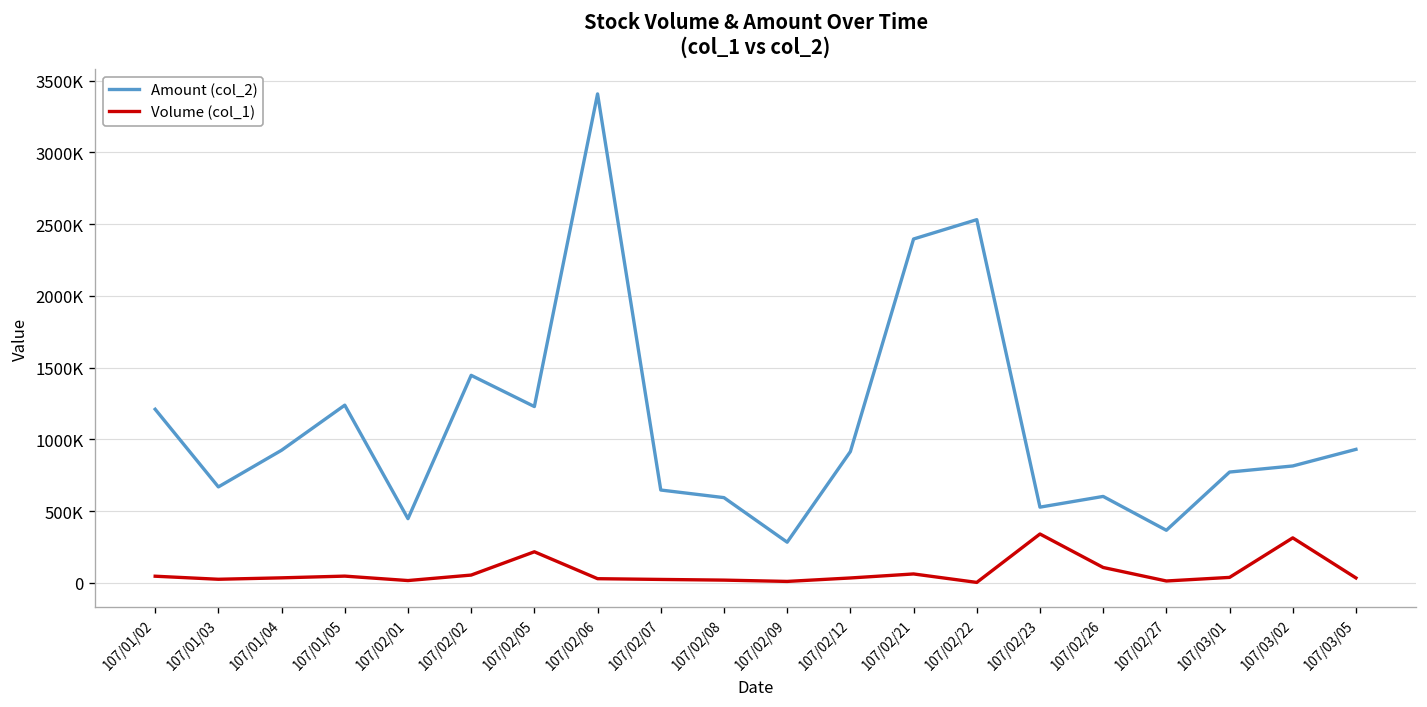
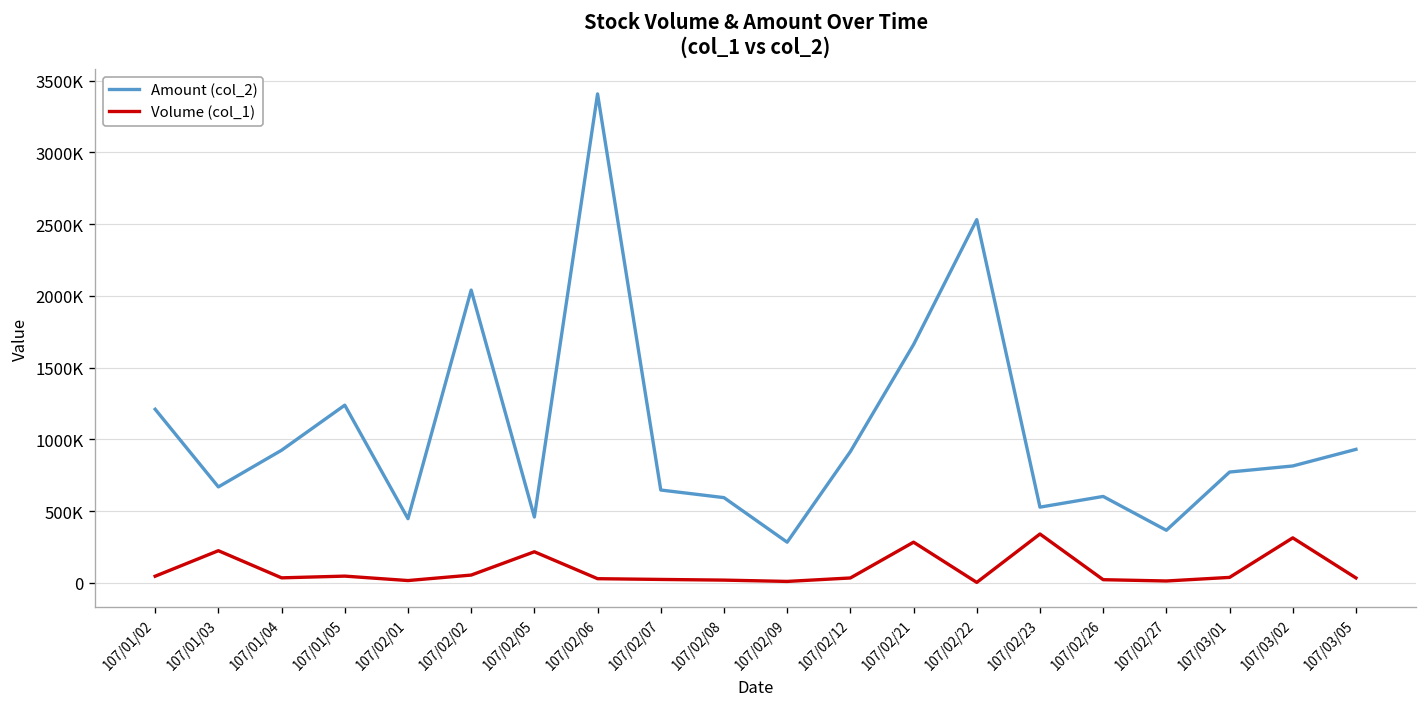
  {
    "Amount (col_2)": {
      "107/01/02": 1210000,
      "107/01/03": 670000,
      "107/01/04": 920000,
      "107/01/05": 1240000,
      "107/02/01": 450000,
-     "107/02/02": 1450000,
-     "107/02/05": 1230000,
+     "107/02/02": 2040000,
+     "107/02/05": 460000,
      "107/02/06": 3410000,
      "107/02/07": 650000,
      "107/02/08": 590000,
      "107/02/09": 280000,
      "107/02/12": 920000,
-     "107/02/21": 2400000,
+     "107/02/21": 1660000,
      "107/02/22": 2530000,
      "107/02/23": 530000,
      "107/02/26": 600000,
      "107/02/27": 370000,
      "107/03/01": 770000,
      "107/03/02": 820000,
      "107/03/05": 930000
    },
    "Volume (col_1)": {
      "107/01/02": 50000,
-     "107/01/03": 30000,
+     "107/01/03": 230000,
      "107/01/04": 40000,
      "107/01/05": 50000,
      "107/02/01": 20000,
      "107/02/02": 60000,
      "107/02/05": 220000,
      "107/02/06": 30000,
      "107/02/07": 20000,
      "107/02/08": 20000,
      "107/02/09": 10000,
      "107/02/12": 40000,
-     "107/02/21": 60000,
+     "107/02/21": 280000,
      "107/02/22": 0,
      "107/02/23": 340000,
-     "107/02/26": 110000,
+     "107/02/26": 20000,
      "107/02/27": 10000,
      "107/03/01": 40000,
      "107/03/02": 310000,
      "107/03/05": 40000
    }
  }
